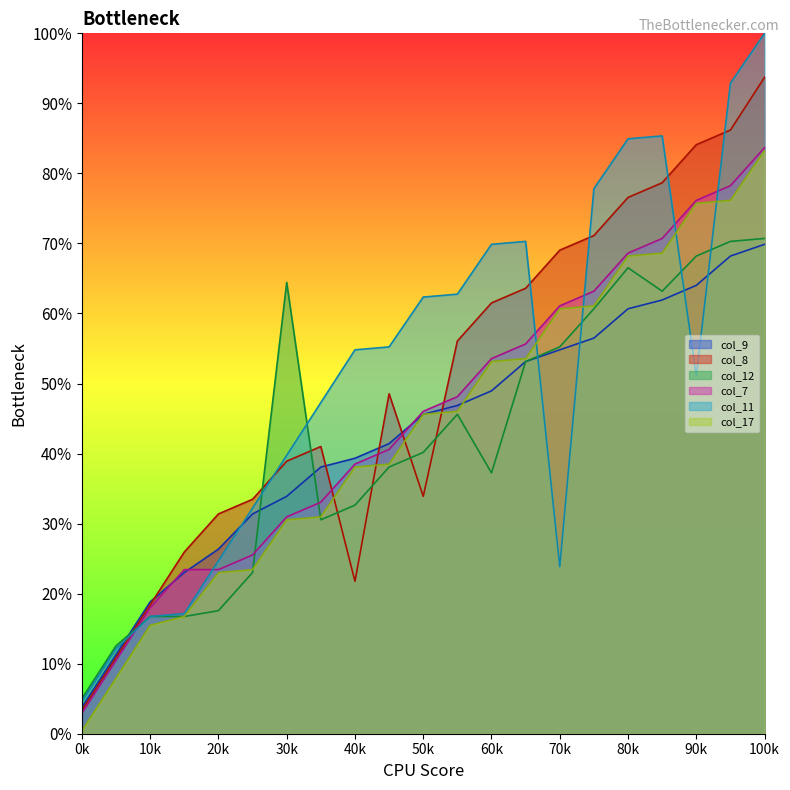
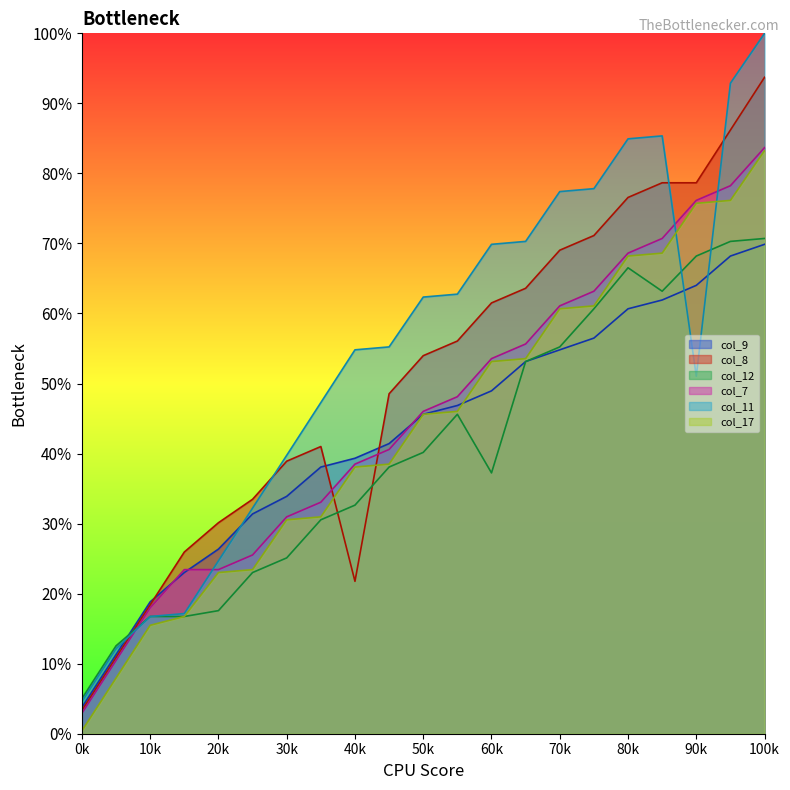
  {
    "col_9": {
      "0k": "4%",
      "10k": "19%",
      "20k": "26%",
      "30k": "34%",
      "40k": "39%",
      "60k": "49%",
      "70k": "55%",
      "80k": "61%",
      "90k": "64%",
      "100k": "70%"
    },
    "col_8": {
      "0k": "3%",
      "10k": "18%",
-     "20k": "31%",
+     "20k": "30%",
      "30k": "39%",
      "40k": "22%",
-     "50k": "34%",
+     "50k": "54%",
      "60k": "62%",
      "70k": "69%",
      "80k": "77%",
-     "90k": "84%",
+     "90k": "79%",
      "100k": "94%"
    },
    "col_12": {
      "0k": "5%",
      "20k": "18%",
-     "30k": "64%",
+     "30k": "25%",
      "40k": "33%",
      "50k": "40%",
      "60k": "37%",
      "70k": "55%",
      "80k": "67%",
      "90k": "68%",
      "100k": "71%"
    },
    "col_7": {
      "0k": "3%",
      "10k": "18%",
      "20k": "23%",
      "30k": "31%",
      "40k": "38%",
      "50k": "46%",
      "60k": "54%",
      "70k": "61%",
      "80k": "69%",
      "90k": "76%",
      "100k": "84%"
    },
    "col_11": {
      "0k": "5%",
      "20k": "25%",
      "30k": "40%",
      "40k": "55%",
      "50k": "62%",
      "60k": "70%",
-     "70k": "24%",
+     "70k": "77%",
      "80k": "85%",
      "100k": "100%"
    },
    "col_17": {
      "0k": "0%",
      "10k": "15%",
      "20k": "23%",
      "30k": "31%",
      "40k": "38%",
      "60k": "53%",
      "70k": "61%",
      "80k": "68%",
      "90k": "76%",
      "100k": "83%"
    }
  }
